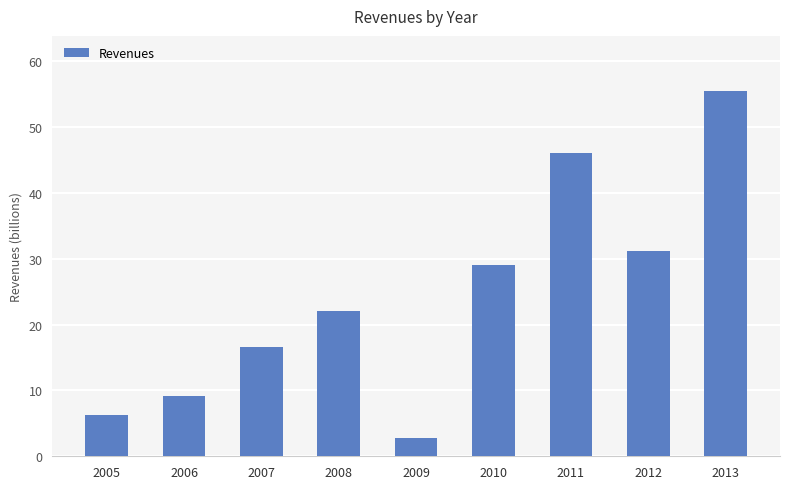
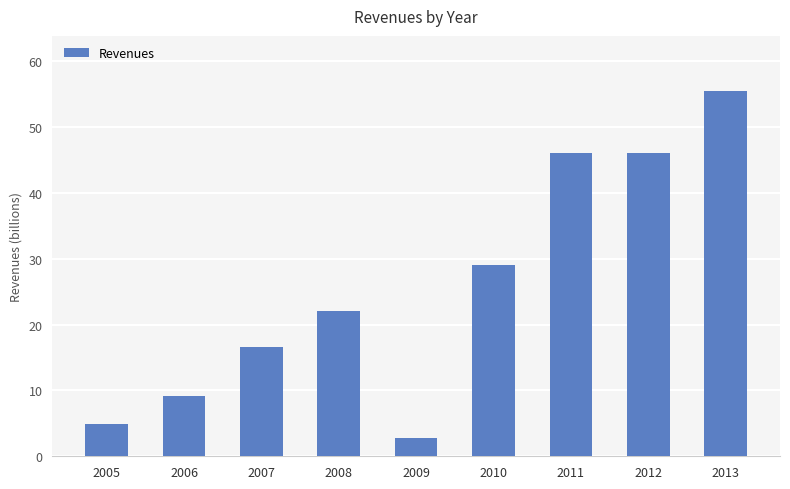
  {
-   "2005": 6,
+   "2005": 5,
    "2006": 9,
    "2007": 17,
    "2008": 22,
    "2009": 3,
    "2010": 29,
    "2011": 46,
-   "2012": 31,
+   "2012": 46,
    "2013": 56
  }
